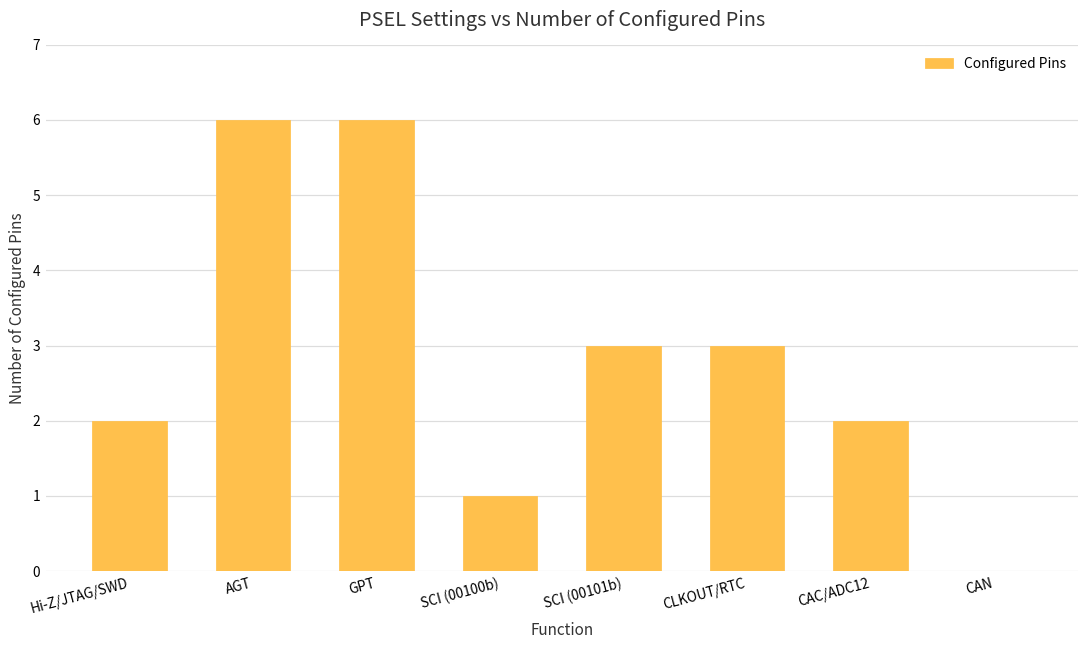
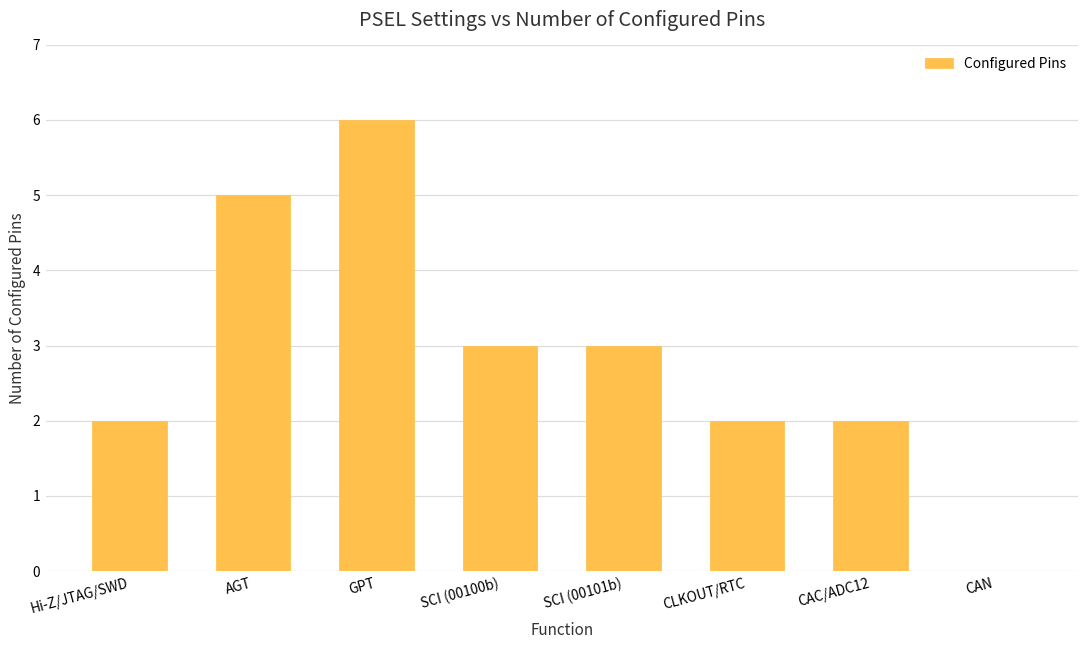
  {
    "Hi-Z/JTAG/SWD": 2,
-   "AGT": 6,
+   "AGT": 5,
    "GPT": 6,
-   "SCI (00100b)": 1,
+   "SCI (00100b)": 3,
    "SCI (00101b)": 3,
-   "CLKOUT/RTC": 3,
+   "CLKOUT/RTC": 2,
    "CAC/ADC12": 2,
    "CAN": 0
  }
